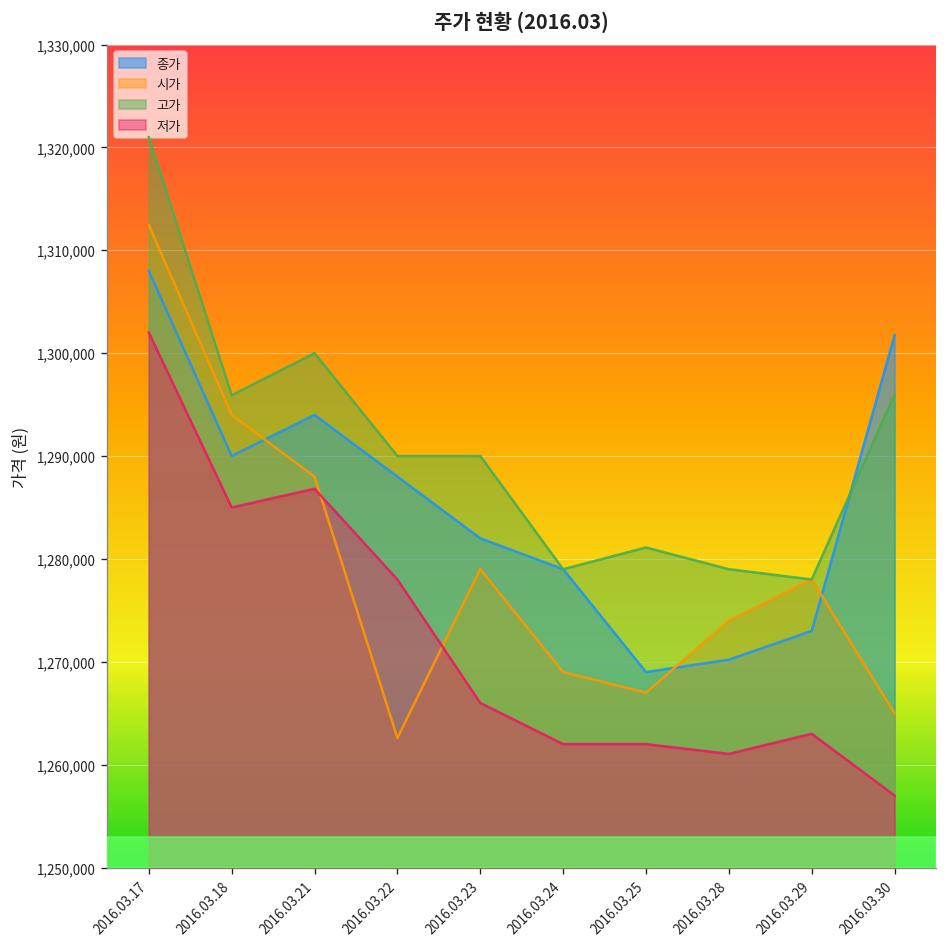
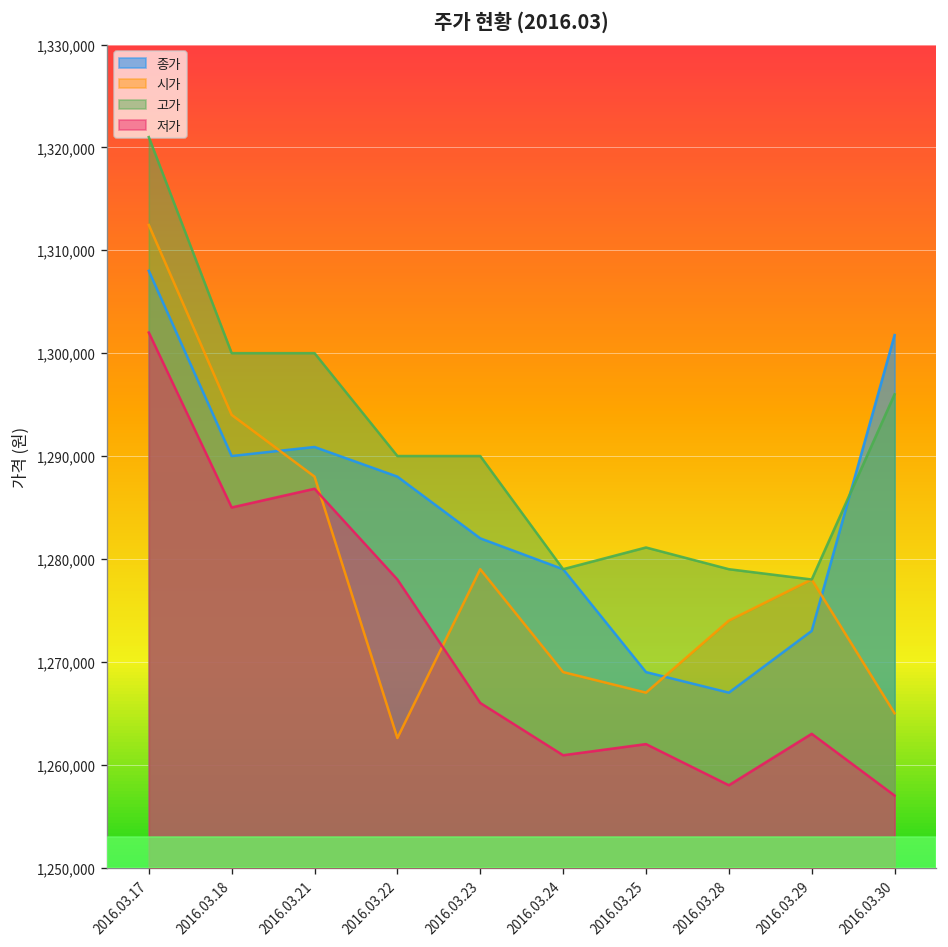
  {
    "종가": {
      "2016.03.17": "1,308,000",
      "2016.03.18": "1,290,000",
-     "2016.03.21": "1,294,000",
+     "2016.03.21": "1,291,000",
      "2016.03.22": "1,288,000",
      "2016.03.23": "1,282,000",
      "2016.03.25": "1,269,000",
-     "2016.03.28": "1,270,000",
+     "2016.03.28": "1,267,000",
      "2016.03.29": "1,273,000",
      "2016.03.30": "1,302,000"
    },
    "시가": {
      "2016.03.17": "1,312,000",
      "2016.03.18": "1,294,000",
      "2016.03.21": "1,288,000",
      "2016.03.22": "1,263,000",
      "2016.03.23": "1,279,000",
      "2016.03.24": "1,269,000",
      "2016.03.25": "1,267,000",
      "2016.03.28": "1,274,000",
      "2016.03.30": "1,265,000"
    },
    "고가": {
      "2016.03.17": "1,321,000",
-     "2016.03.18": "1,296,000",
+     "2016.03.18": "1,300,000",
      "2016.03.21": "1,300,000",
      "2016.03.22": "1,290,000",
      "2016.03.23": "1,290,000",
      "2016.03.25": "1,281,000",
      "2016.03.28": "1,279,000",
      "2016.03.30": "1,296,000"
    },
    "저가": {
      "2016.03.17": "1,302,000",
      "2016.03.18": "1,285,000",
      "2016.03.21": "1,287,000",
      "2016.03.22": "1,278,000",
      "2016.03.23": "1,266,000",
-     "2016.03.24": "1,262,000",
+     "2016.03.24": "1,261,000",
      "2016.03.25": "1,262,000",
-     "2016.03.28": "1,261,000",
+     "2016.03.28": "1,258,000",
      "2016.03.29": "1,263,000",
      "2016.03.30": "1,257,000"
    }
  }
